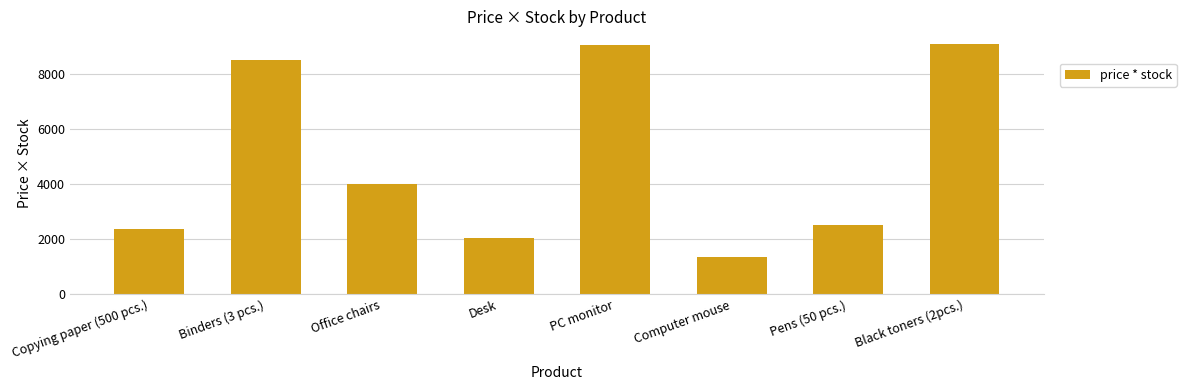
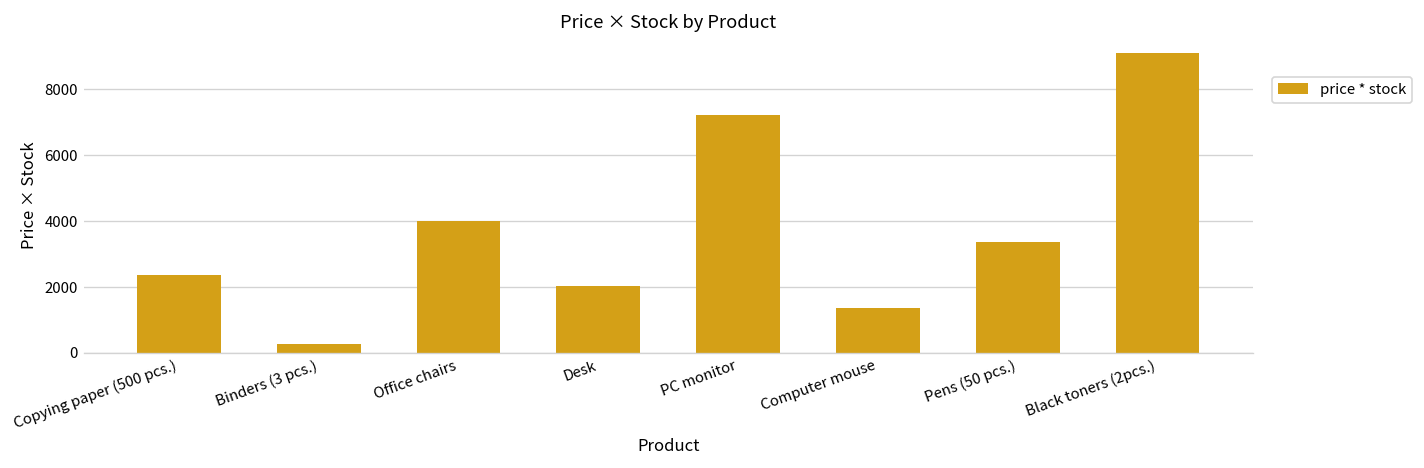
  {
    "Copying paper (500 pcs.)": 2400,
-   "Binders (3 pcs.)": 8500,
+   "Binders (3 pcs.)": 300,
    "Office chairs": 4000,
    "Desk": 2000,
-   "PC monitor": 9100,
+   "PC monitor": 7200,
    "Computer mouse": 1400,
-   "Pens (50 pcs.)": 2500,
+   "Pens (50 pcs.)": 3400,
    "Black toners (2pcs.)": 9100
  }
